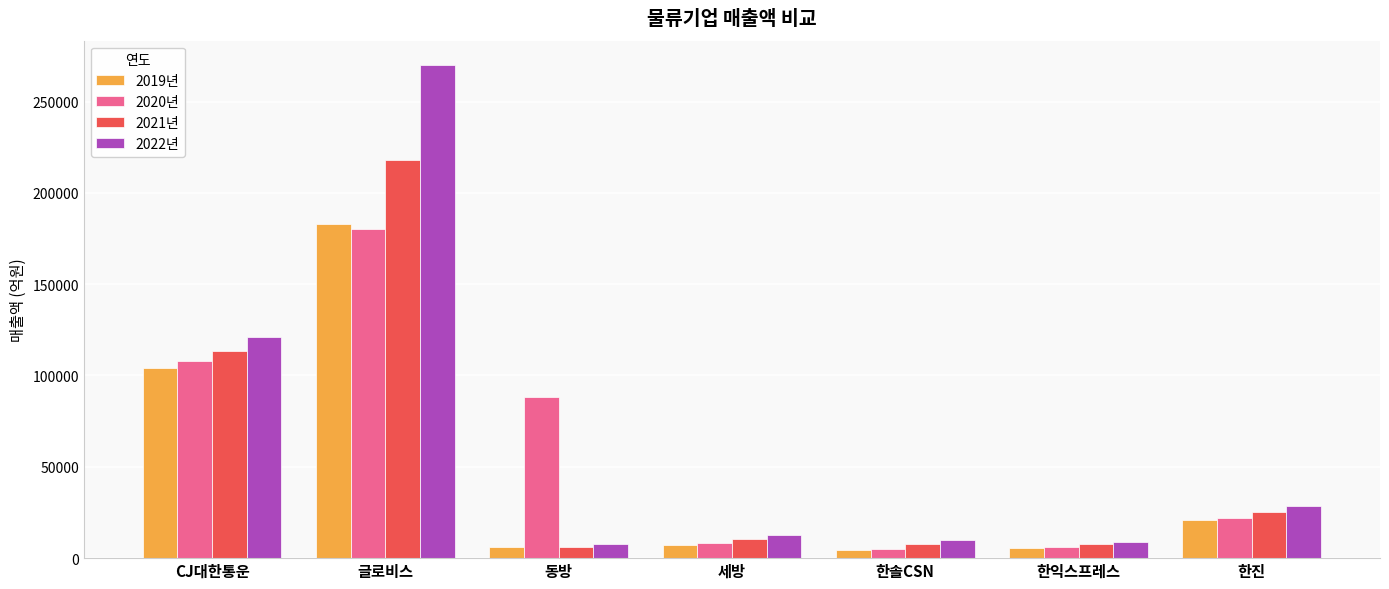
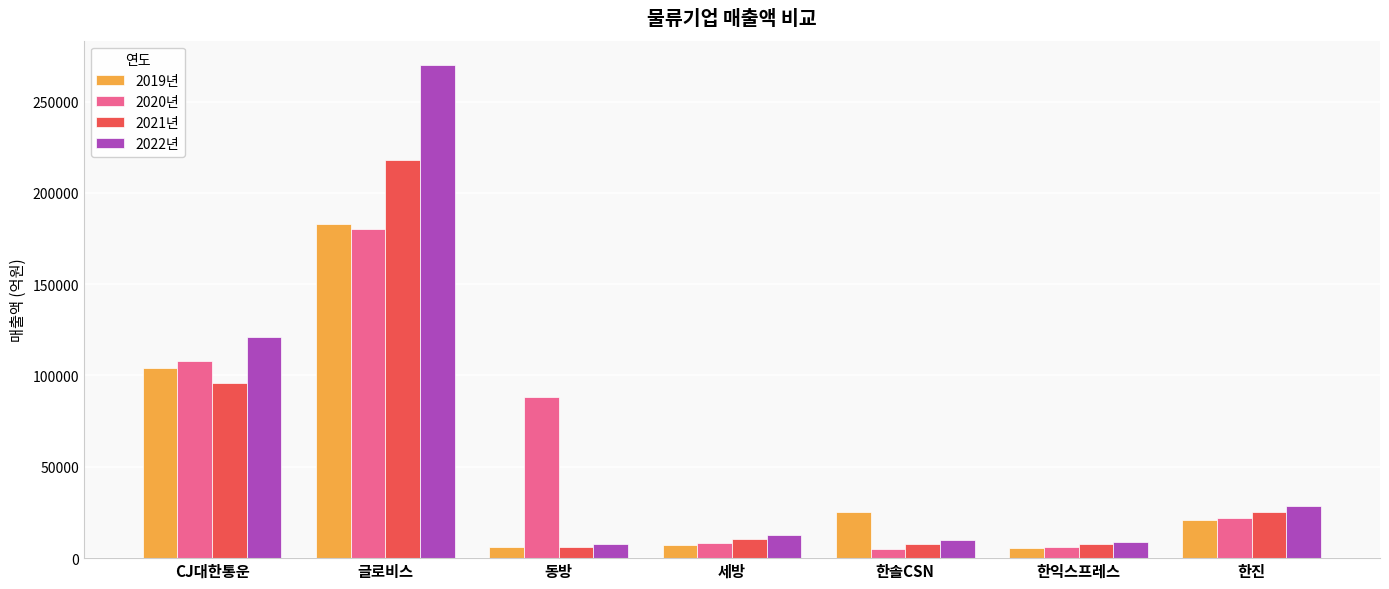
  {
    "2019년": {
      "CJ대한통운": 104000,
      "글로비스": 183000,
      "동방": 6000,
      "세방": 7000,
-     "한솔CSN": 5000,
+     "한솔CSN": 25000,
      "한익스프레스": 6000,
      "한진": 21000
    },
    "2020년": {
      "CJ대한통운": 108000,
      "글로비스": 180000,
      "동방": 88000,
      "세방": 8000,
      "한솔CSN": 5000,
      "한익스프레스": 6000,
      "한진": 22000
    },
    "2021년": {
-     "CJ대한통운": 113000,
+     "CJ대한통운": 96000,
      "글로비스": 218000,
      "동방": 6000,
      "세방": 11000,
      "한솔CSN": 7000,
      "한익스프레스": 8000,
      "한진": 25000
    },
    "2022년": {
      "CJ대한통운": 121000,
      "글로비스": 270000,
      "동방": 8000,
      "세방": 13000,
      "한솔CSN": 10000,
      "한익스프레스": 9000,
      "한진": 28000
    }
  }
